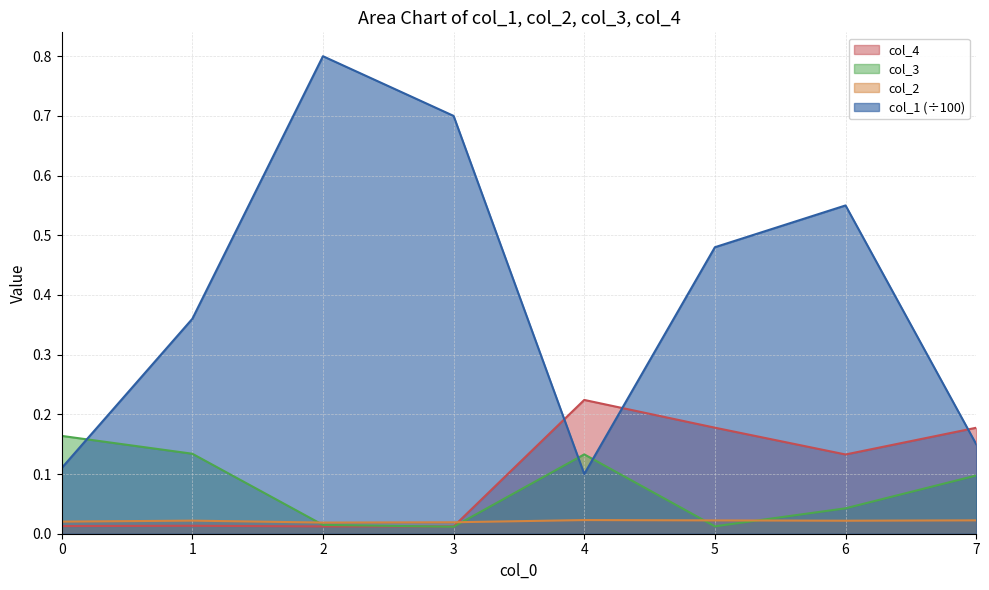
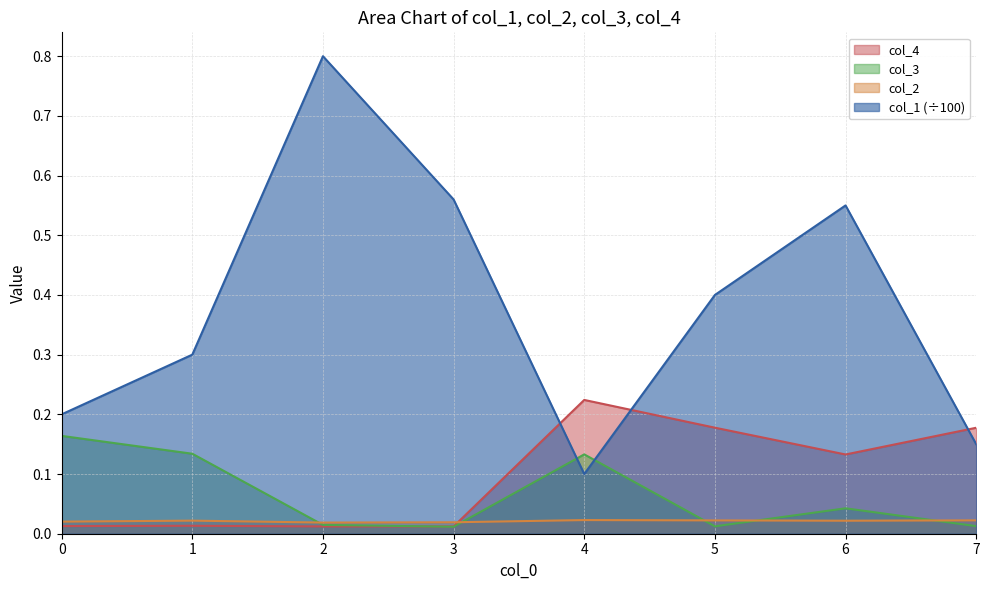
  {
    "col_3": {
      "0": 0.16,
      "1": 0.13,
      "4": 0.13,
      "5": 0.01,
      "6": 0.04,
-     "7": 0.10
+     "7": 0.01
    },
    "col_1 (÷100)": {
-     "0": 0.11,
-     "1": 0.36,
+     "0": 0.20,
+     "1": 0.30,
      "2": 0.80,
-     "3": 0.70,
+     "3": 0.56,
      "4": 0.10,
-     "5": 0.48,
+     "5": 0.40,
      "6": 0.55,
      "7": 0.15
    }
  }
